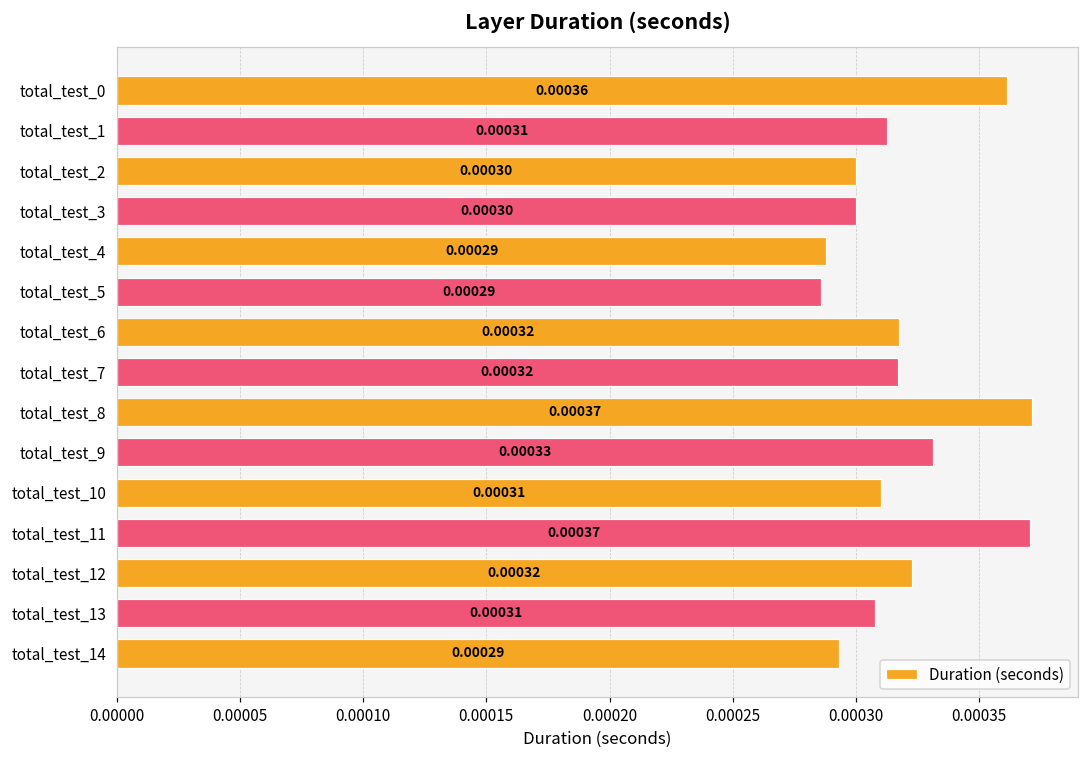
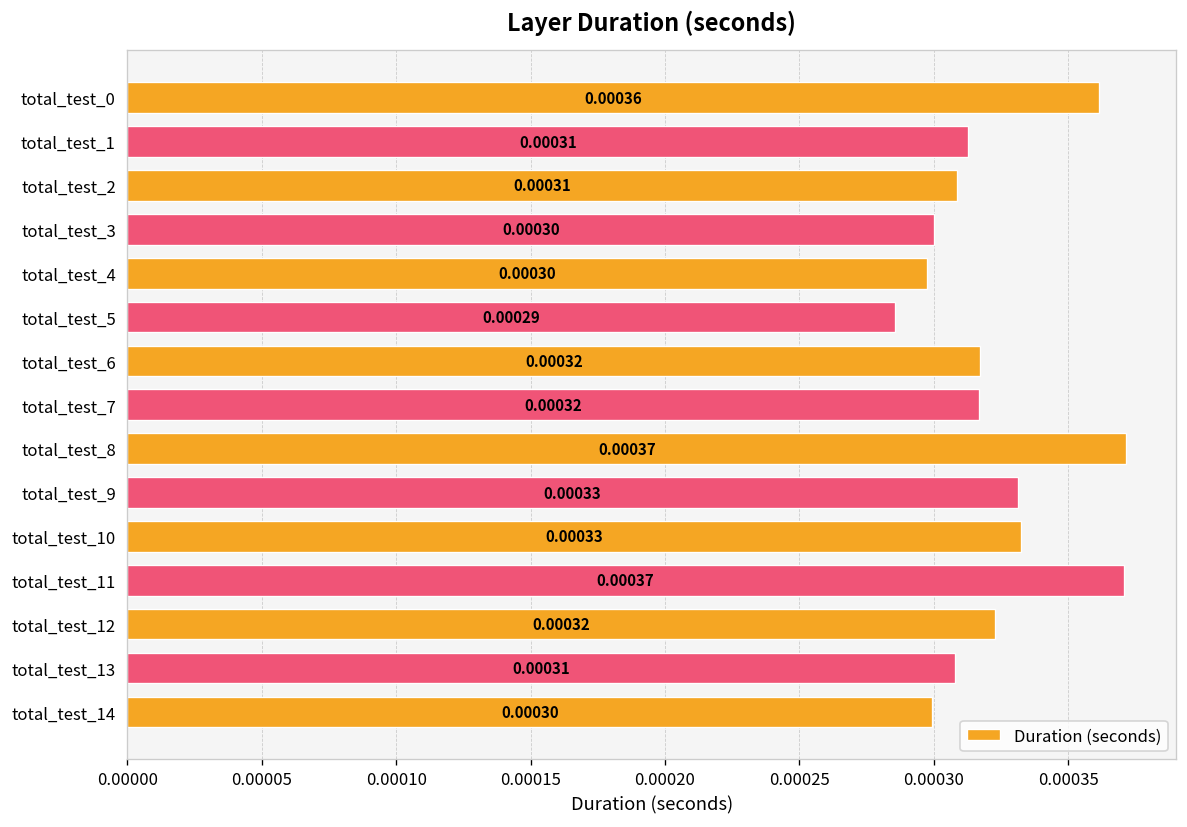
  {
    "total_test_0": 0.00036,
    "total_test_1": 0.00031,
-   "total_test_2": 0.00030,
+   "total_test_2": 0.00031,
    "total_test_3": 0.00030,
-   "total_test_4": 0.00029,
+   "total_test_4": 0.00030,
    "total_test_5": 0.00029,
    "total_test_6": 0.00032,
    "total_test_7": 0.00032,
    "total_test_8": 0.00037,
    "total_test_9": 0.00033,
-   "total_test_10": 0.00031,
+   "total_test_10": 0.00033,
    "total_test_11": 0.00037,
    "total_test_12": 0.00032,
    "total_test_13": 0.00031,
-   "total_test_14": 0.00029
+   "total_test_14": 0.00030
  }
